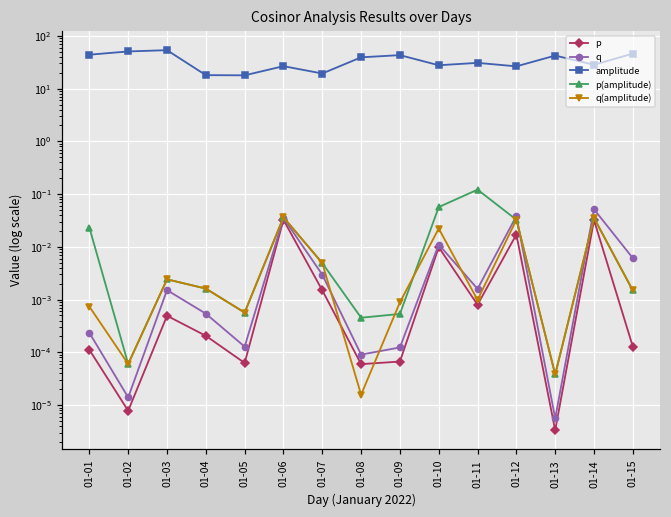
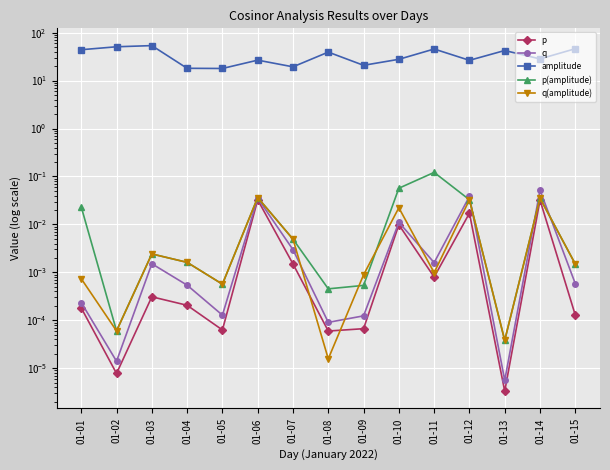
  {
    "p": {
-     "01-01": 0.00011,
+     "01-01": 0.00018,
      "01-02": 0.000008,
-     "01-03": 0.0005,
+     "01-03": 0.0003,
      "01-04": 0.00021,
      "01-05": 0.00006,
      "01-07": 0.0015,
      "01-08": 0.00006,
      "01-09": 0.00007,
      "01-11": 0.0008,
      "01-12": 0.017,
      "01-13": 0.000003,
      "01-15": 0.00013
    },
    "q": {
      "01-01": 0.0002,
      "01-02": 0.000014,
      "01-03": 0.0015,
      "01-04": 0.0005,
      "01-05": 0.00013,
      "01-07": 0.003,
      "01-08": 0.0001,
      "01-09": 0.00012,
      "01-11": 0.0016,
      "01-12": 0.04,
      "01-13": 0.000006,
      "01-14": 0.05,
-     "01-15": 0.006
+     "01-15": 0.0006
    },
    "amplitude": {
      "01-01": 40,
      "01-02": 50,
      "01-03": 50,
      "01-04": 18,
      "01-05": 18,
      "01-06": 30,
      "01-07": 19,
      "01-08": 40,
-     "01-09": 40,
+     "01-09": 21,
      "01-10": 30,
-     "01-11": 30,
+     "01-11": 50,
      "01-12": 30,
      "01-13": 40
    },
    "p(amplitude)": {
      "01-01": 0.02,
      "01-08": 0.0005,
      "01-09": 0.0005,
      "01-10": 0.06,
      "01-11": 0.12
    },
    "q(amplitude)": {
      "01-01": 0.0007,
      "01-08": 0.000016,
      "01-09": 0.0009,
      "01-10": 0.02,
      "01-11": 0.0010
    }
  }
